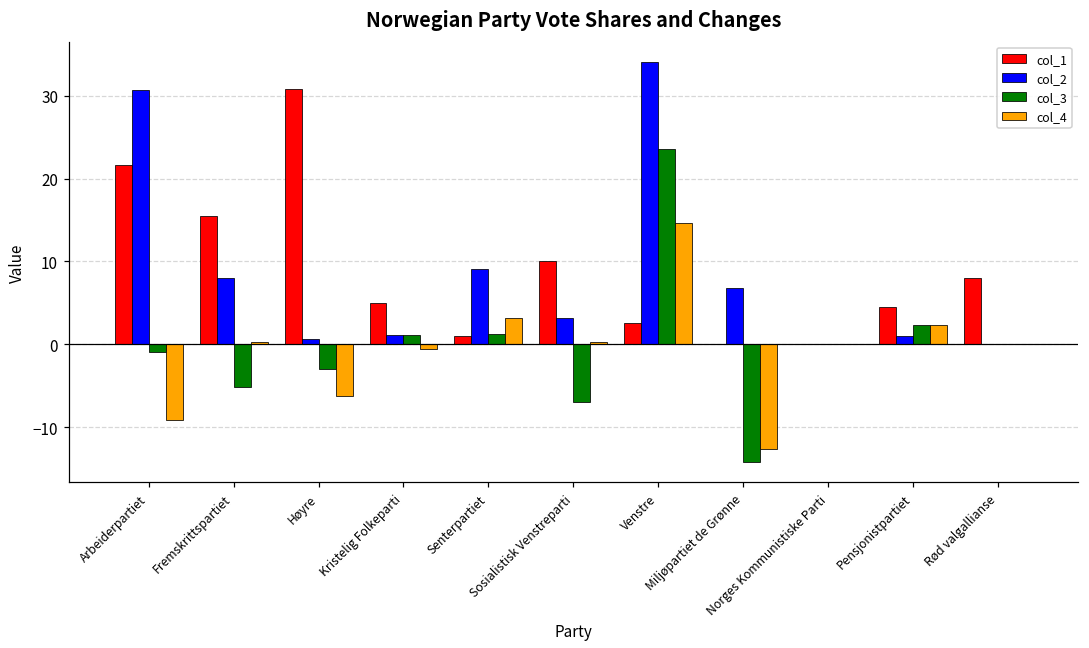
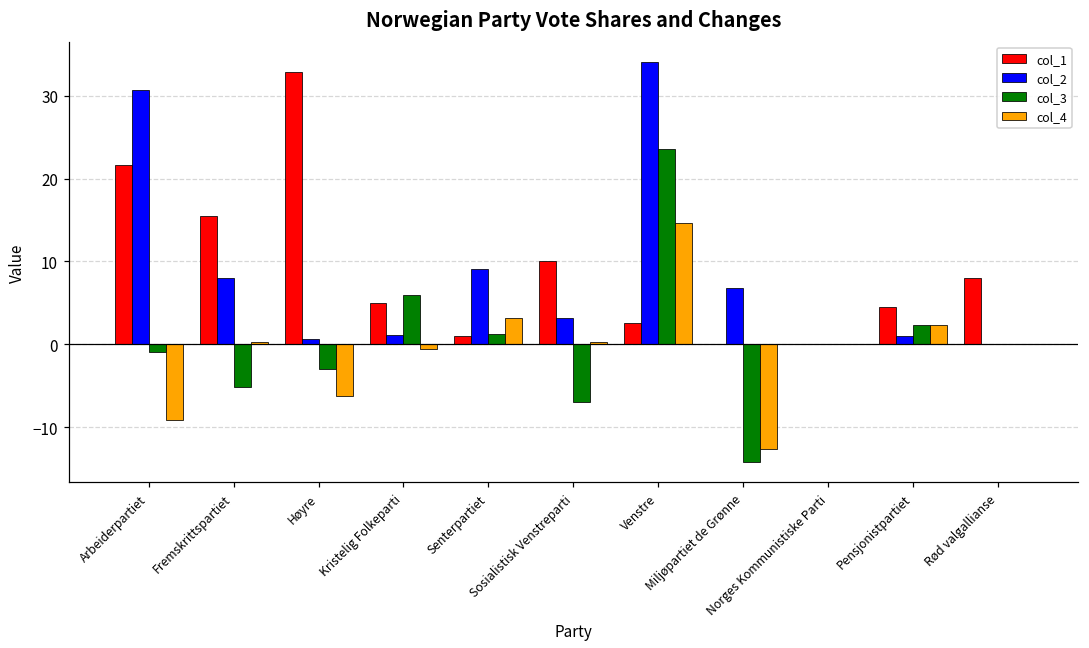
  {
    "col_1": {
      "Arbeiderpartiet": 22,
      "Fremskrittspartiet": 16,
-     "Høyre": 31,
+     "Høyre": 33,
      "Kristelig Folkeparti": 5,
      "Senterpartiet": 1,
      "Sosialistisk Venstreparti": 10,
      "Venstre": 3,
      "Miljøpartiet de Grønne": 0,
      "Norges Kommunistiske Parti": 0,
      "Pensjonistpartiet": 5,
      "Rød valgallianse": 8
    },
    "col_2": {
      "Arbeiderpartiet": 31,
      "Fremskrittspartiet": 8,
      "Høyre": 1,
      "Kristelig Folkeparti": 1,
      "Senterpartiet": 9,
      "Sosialistisk Venstreparti": 3,
      "Venstre": 34,
      "Miljøpartiet de Grønne": 7,
      "Norges Kommunistiske Parti": 0,
      "Pensjonistpartiet": 1,
      "Rød valgallianse": 0
    },
    "col_3": {
      "Arbeiderpartiet": -1,
      "Fremskrittspartiet": -5,
      "Høyre": -3,
-     "Kristelig Folkeparti": 1,
+     "Kristelig Folkeparti": 6,
      "Senterpartiet": 1,
      "Sosialistisk Venstreparti": -7,
      "Venstre": 24,
      "Miljøpartiet de Grønne": -14,
      "Norges Kommunistiske Parti": 0,
      "Pensjonistpartiet": 2,
      "Rød valgallianse": 0
    },
    "col_4": {
      "Arbeiderpartiet": -9,
      "Høyre": -6,
      "Kristelig Folkeparti": -1,
      "Senterpartiet": 3,
      "Venstre": 15,
      "Miljøpartiet de Grønne": -13,
      "Norges Kommunistiske Parti": 0,
      "Pensjonistpartiet": 2,
      "Rød valgallianse": 0
    }
  }
